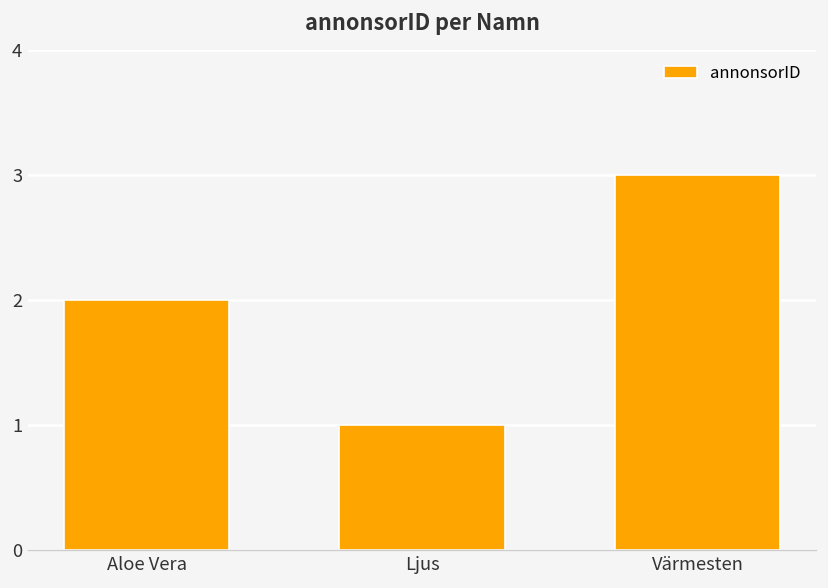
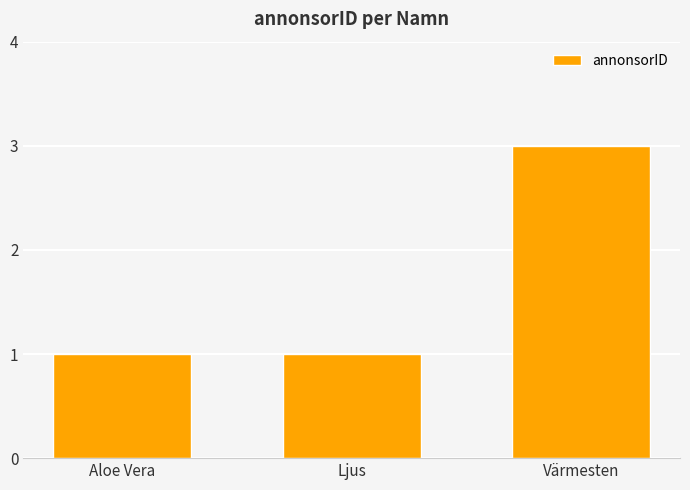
  {
-   "Aloe Vera": 2,
+   "Aloe Vera": 1,
    "Ljus": 1,
    "Värmesten": 3
  }
